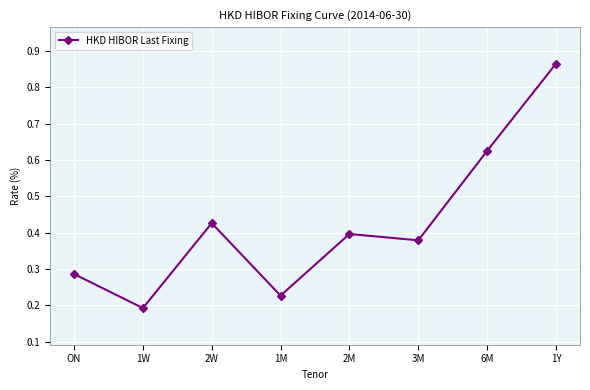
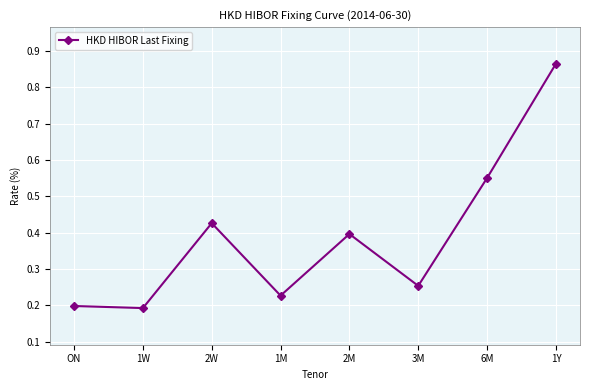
  {
-   "ON": 0.29,
+   "ON": 0.20,
    "1W": 0.19,
    "2W": 0.43,
    "1M": 0.23,
    "2M": 0.40,
-   "3M": 0.38,
-   "6M": 0.63,
+   "3M": 0.25,
+   "6M": 0.55,
    "1Y": 0.87
  }
